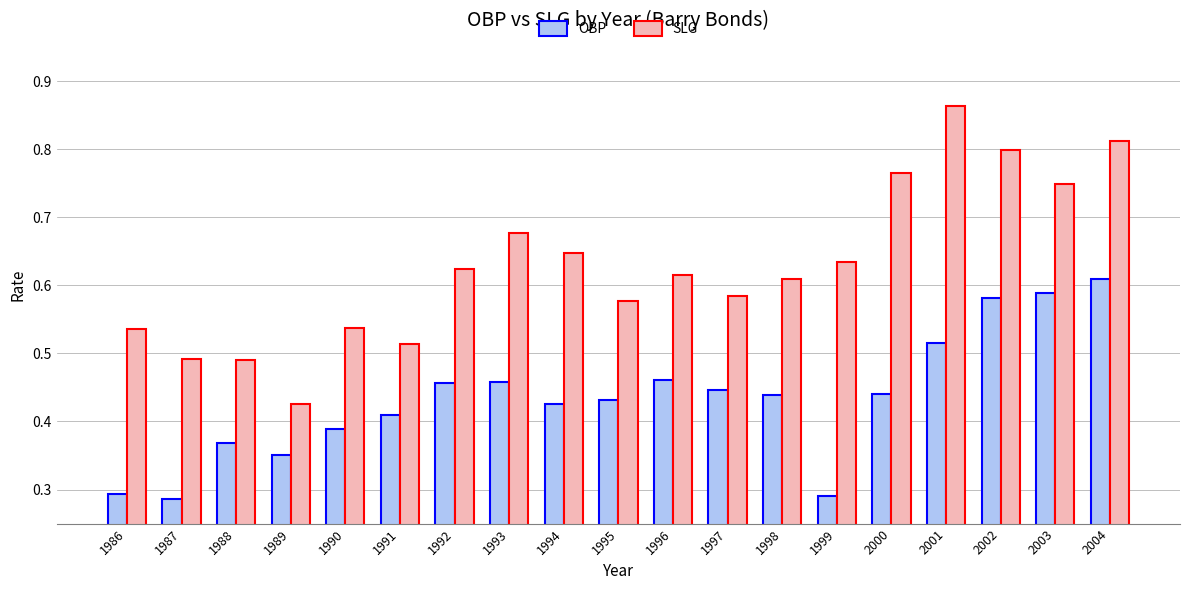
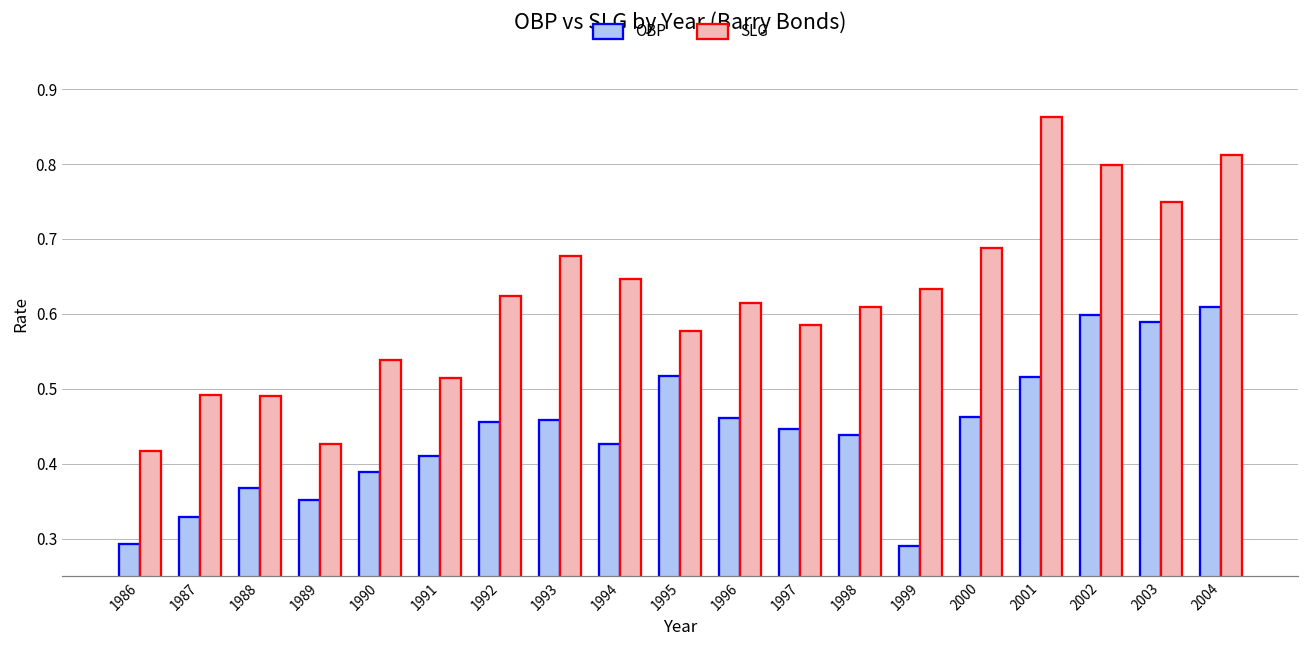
  {
    "OBP": {
      "1986": 0.29,
-     "1987": 0.29,
+     "1987": 0.33,
      "1988": 0.37,
      "1989": 0.35,
      "1990": 0.39,
      "1991": 0.41,
      "1992": 0.46,
      "1993": 0.46,
      "1994": 0.43,
-     "1995": 0.43,
+     "1995": 0.52,
      "1996": 0.46,
      "1997": 0.45,
      "1998": 0.44,
      "1999": 0.29,
-     "2000": 0.44,
+     "2000": 0.46,
      "2001": 0.52,
-     "2002": 0.58,
+     "2002": 0.60,
      "2003": 0.59,
      "2004": 0.61
    },
    "SLG": {
-     "1986": 0.54,
+     "1986": 0.42,
      "1987": 0.49,
      "1988": 0.49,
      "1989": 0.43,
      "1990": 0.54,
      "1991": 0.51,
      "1992": 0.62,
      "1993": 0.68,
      "1994": 0.65,
      "1995": 0.58,
      "1996": 0.62,
      "1997": 0.58,
      "1998": 0.61,
      "1999": 0.63,
-     "2000": 0.77,
+     "2000": 0.69,
      "2001": 0.86,
      "2002": 0.80,
      "2003": 0.75,
      "2004": 0.81
    }
  }
